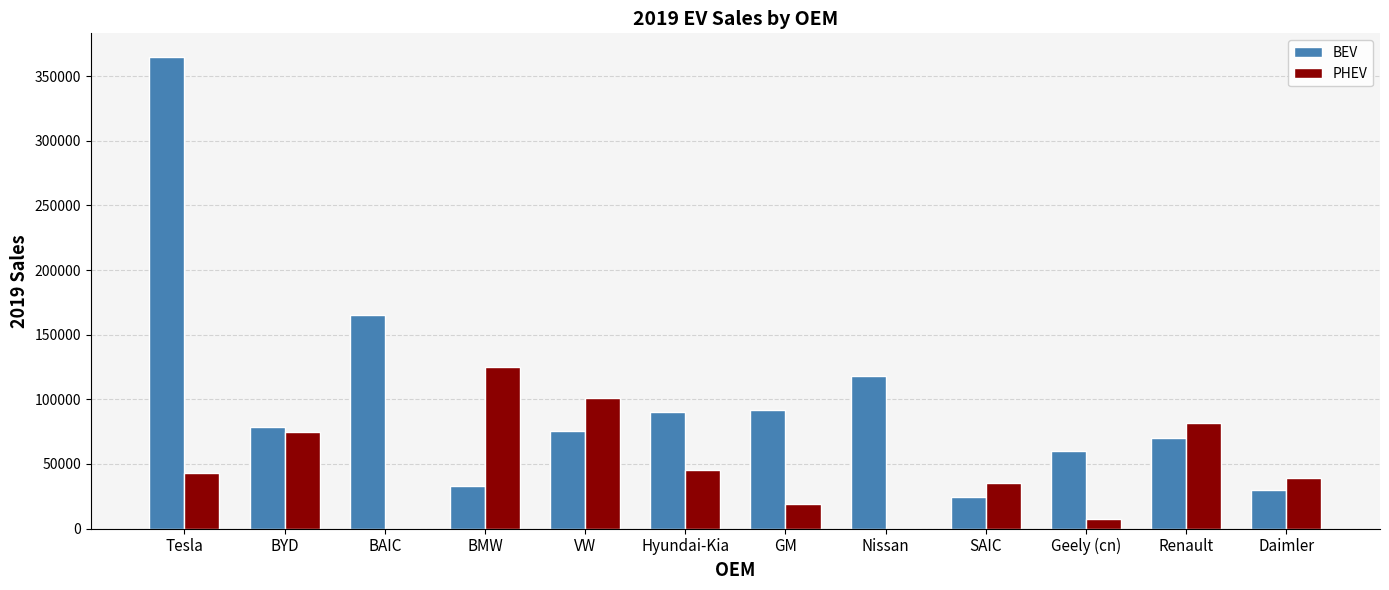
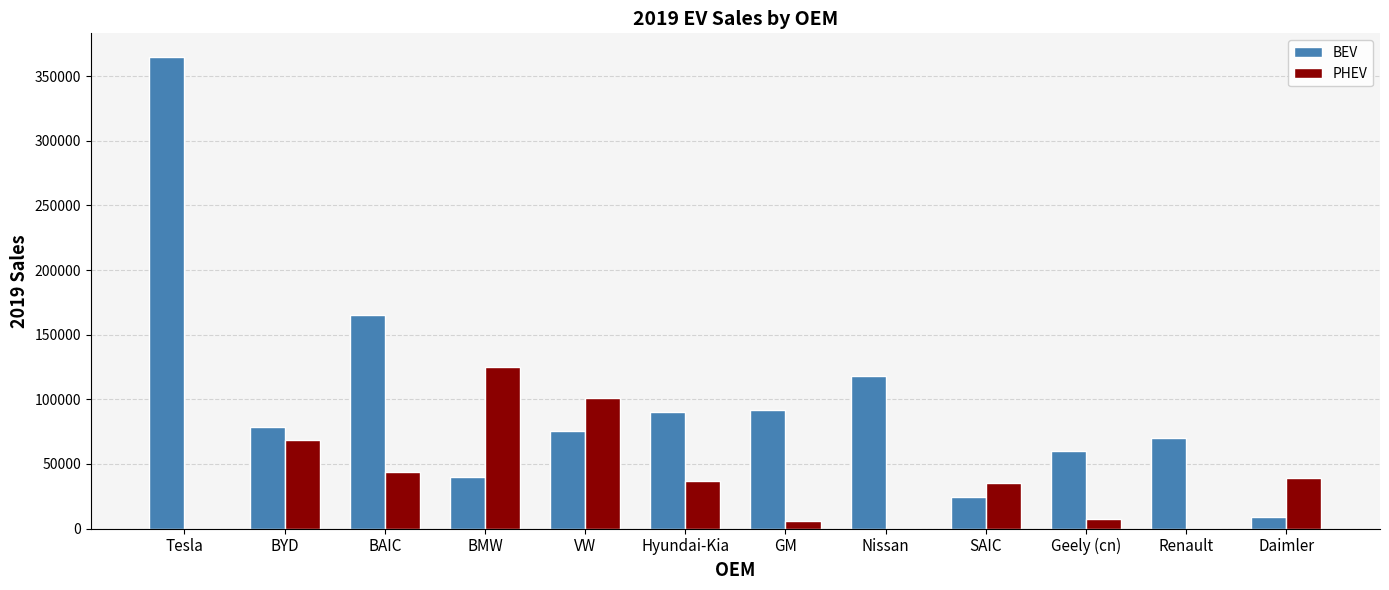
  {
    "BEV": {
      "Tesla": 365000,
      "BYD": 79000,
      "BAIC": 165000,
-     "BMW": 33000,
+     "BMW": 40000,
      "VW": 75000,
      "Hyundai-Kia": 90000,
      "GM": 92000,
      "Nissan": 118000,
      "SAIC": 24000,
      "Geely (cn)": 60000,
      "Renault": 70000,
-     "Daimler": 30000
+     "Daimler": 9000
    },
    "PHEV": {
-     "Tesla": 43000,
-     "BYD": 75000,
-     "BAIC": 0,
+     "Tesla": 0,
+     "BYD": 69000,
+     "BAIC": 44000,
      "BMW": 125000,
      "VW": 101000,
-     "Hyundai-Kia": 45000,
-     "GM": 19000,
+     "Hyundai-Kia": 37000,
+     "GM": 6000,
      "Nissan": 0,
      "SAIC": 35000,
      "Geely (cn)": 7000,
-     "Renault": 81000,
+     "Renault": 0,
      "Daimler": 39000
    }
  }
